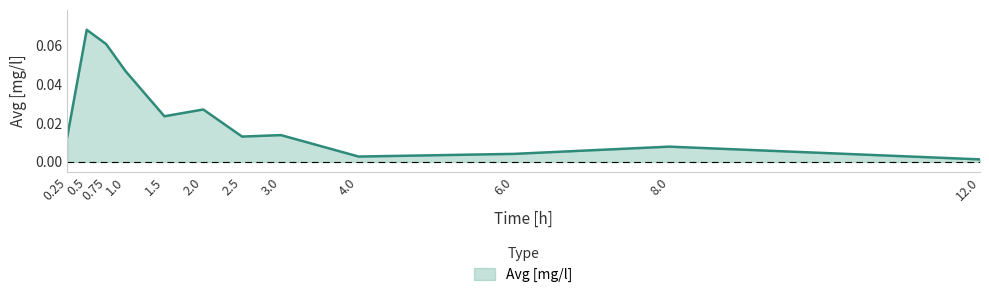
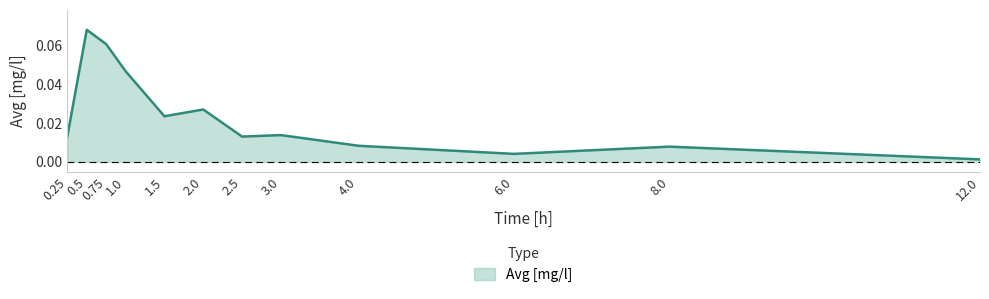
  {
    "0.25": 0.013,
    "0.5": 0.068,
    "0.75": 0.061,
    "1.0": 0.047,
    "1.5": 0.024,
    "2.0": 0.027,
    "2.5": 0.013,
    "3.0": 0.014,
-   "4.0": 0.003,
+   "4.0": 0.008,
    "6.0": 0.004,
    "8.0": 0.008,
    "12.0": 0.001
  }
